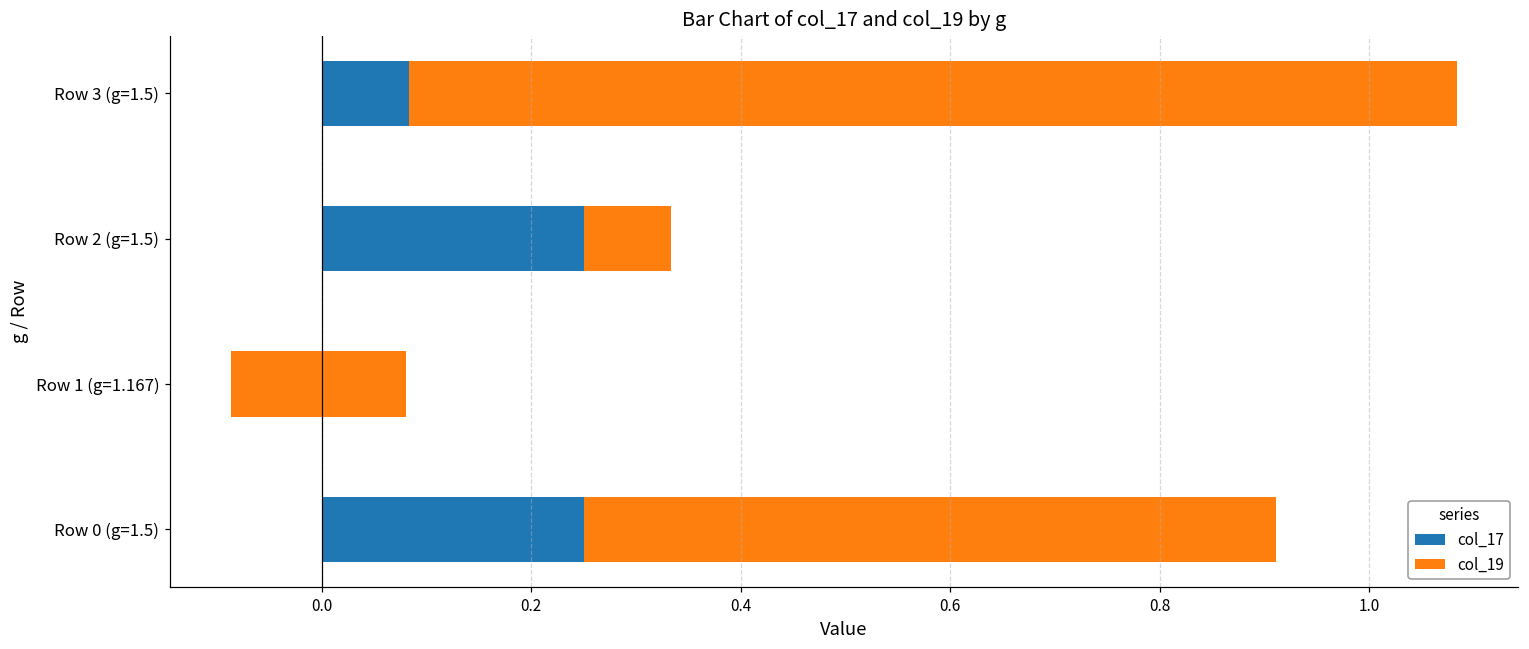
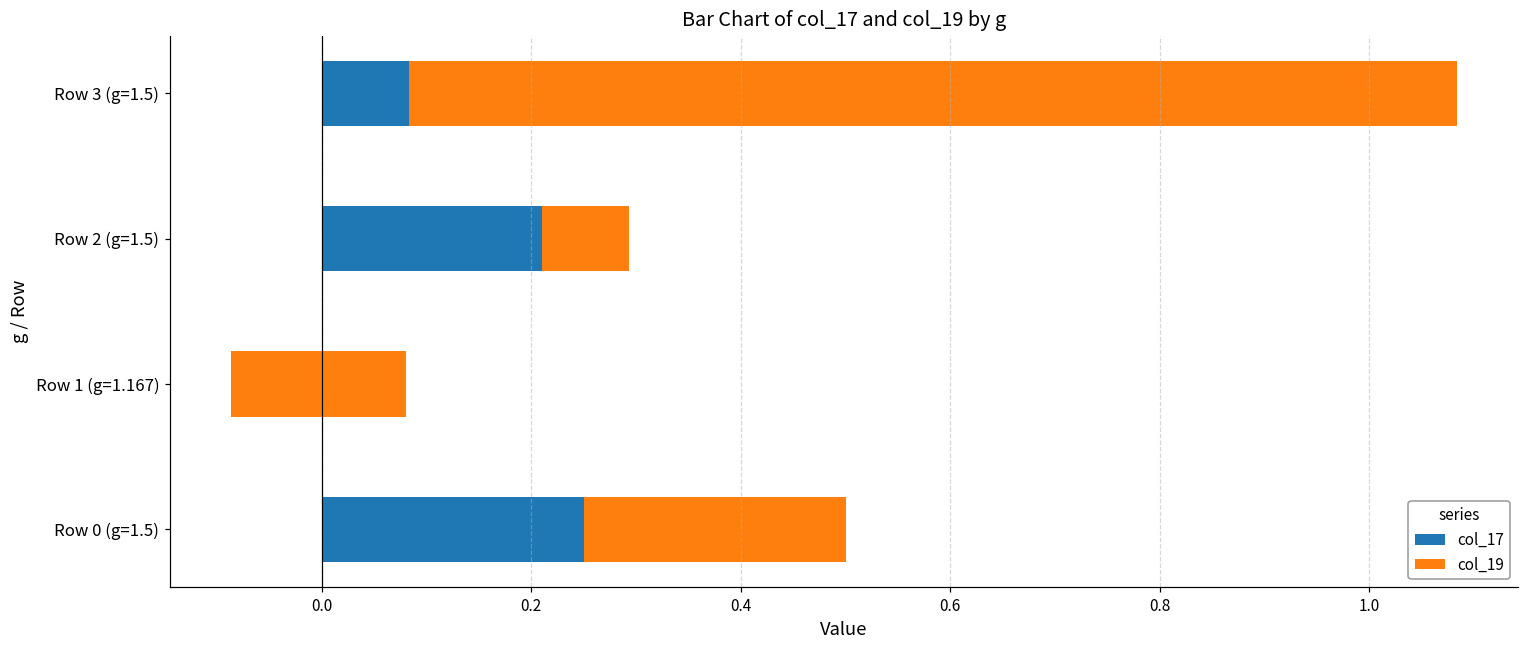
  {
    "col_17": {
      "Row 3 (g=1.5)": 0.08,
-     "Row 2 (g=1.5)": 0.25,
+     "Row 2 (g=1.5)": 0.21,
      "Row 1 (g=1.167)": 0.08,
      "Row 0 (g=1.5)": 0.25
    },
    "col_19": {
      "Row 3 (g=1.5)": 1.00,
      "Row 2 (g=1.5)": 0.08,
      "Row 1 (g=1.167)": -0.17,
-     "Row 0 (g=1.5)": 0.66
+     "Row 0 (g=1.5)": 0.25
    }
  }
